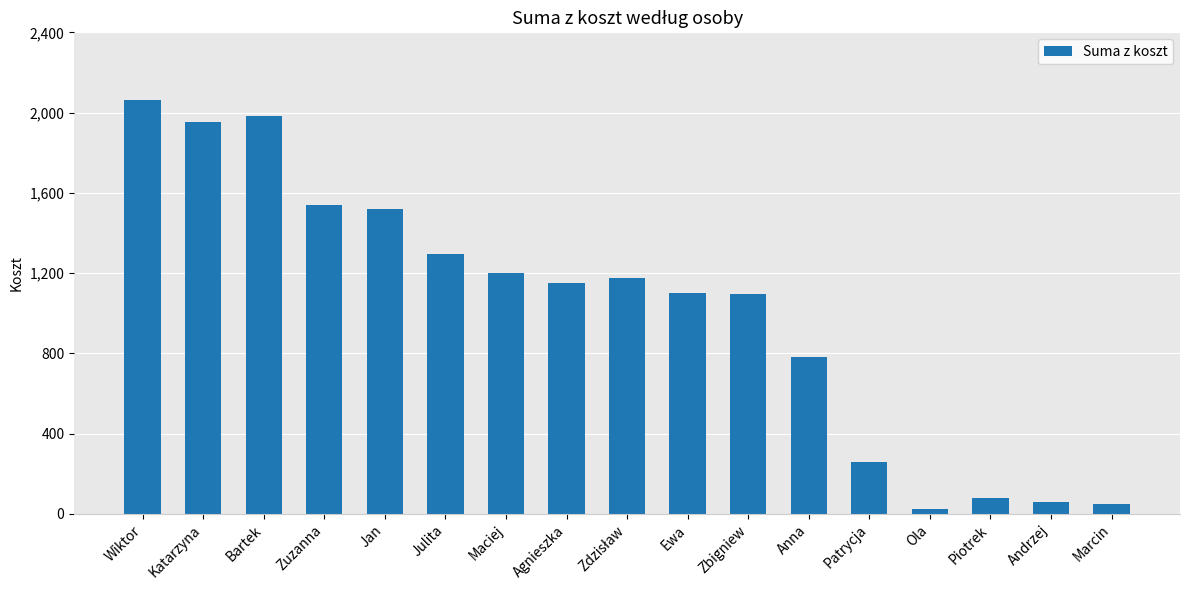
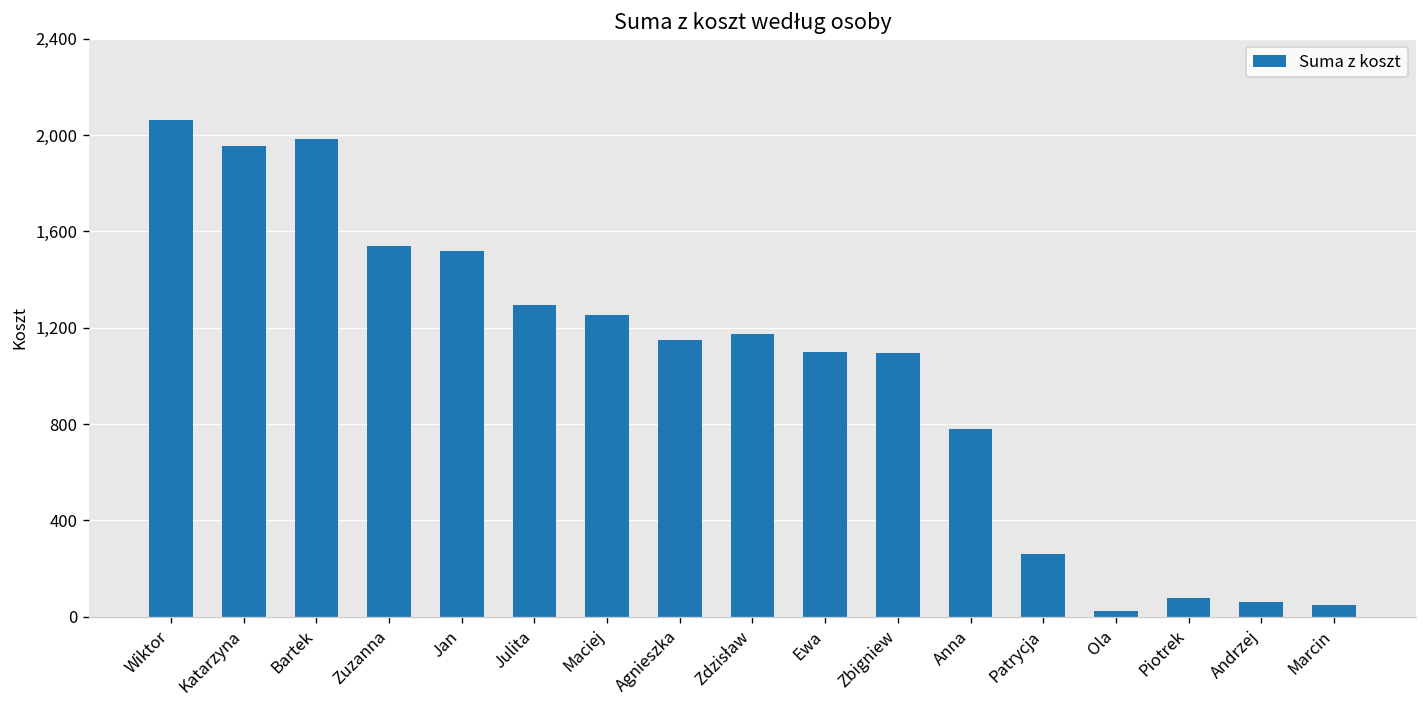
  {
    "Wiktor": "2,060",
    "Katarzyna": "1,960",
    "Bartek": "1,990",
    "Zuzanna": "1,540",
    "Jan": "1,520",
    "Julita": "1,300",
-   "Maciej": "1,200",
+   "Maciej": "1,250",
    "Agnieszka": "1,150",
    "Zdzisław": "1,180",
    "Ewa": "1,100",
    "Zbigniew": "1,100",
    "Anna": "780",
    "Patrycja": "260",
    "Ola": "30",
    "Piotrek": "80",
    "Andrzej": "60",
    "Marcin": "50"
  }
